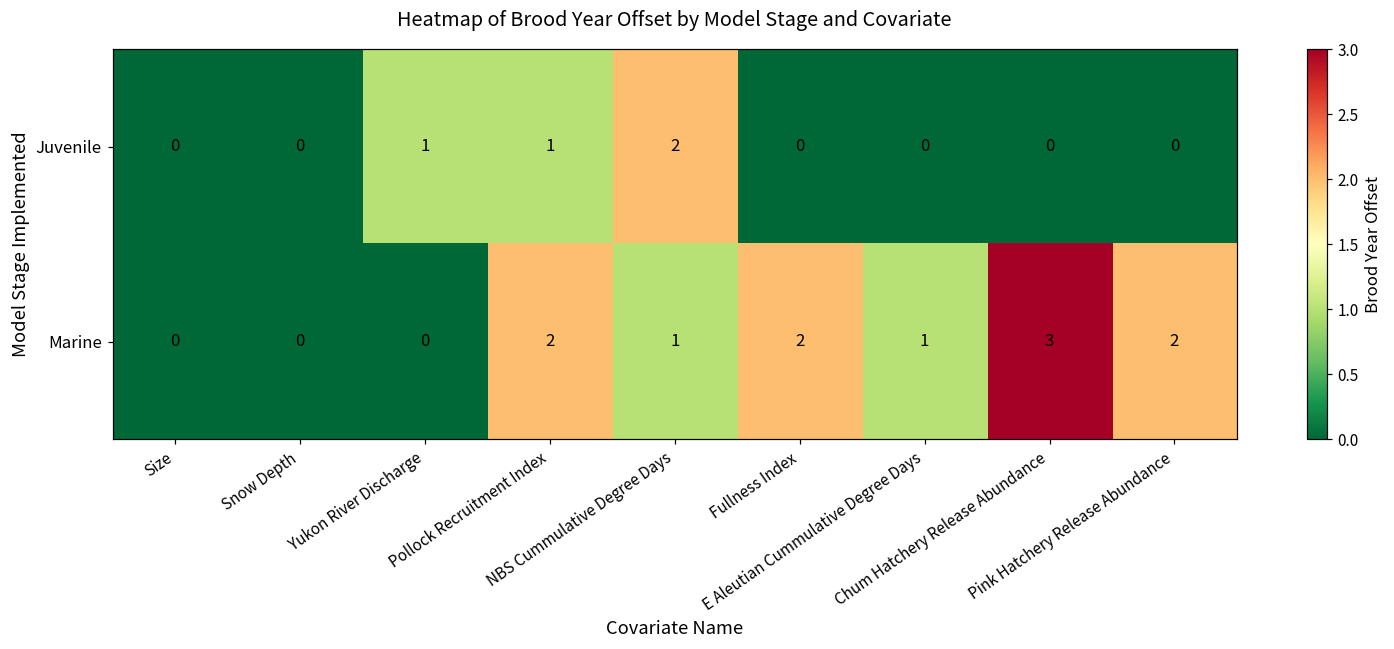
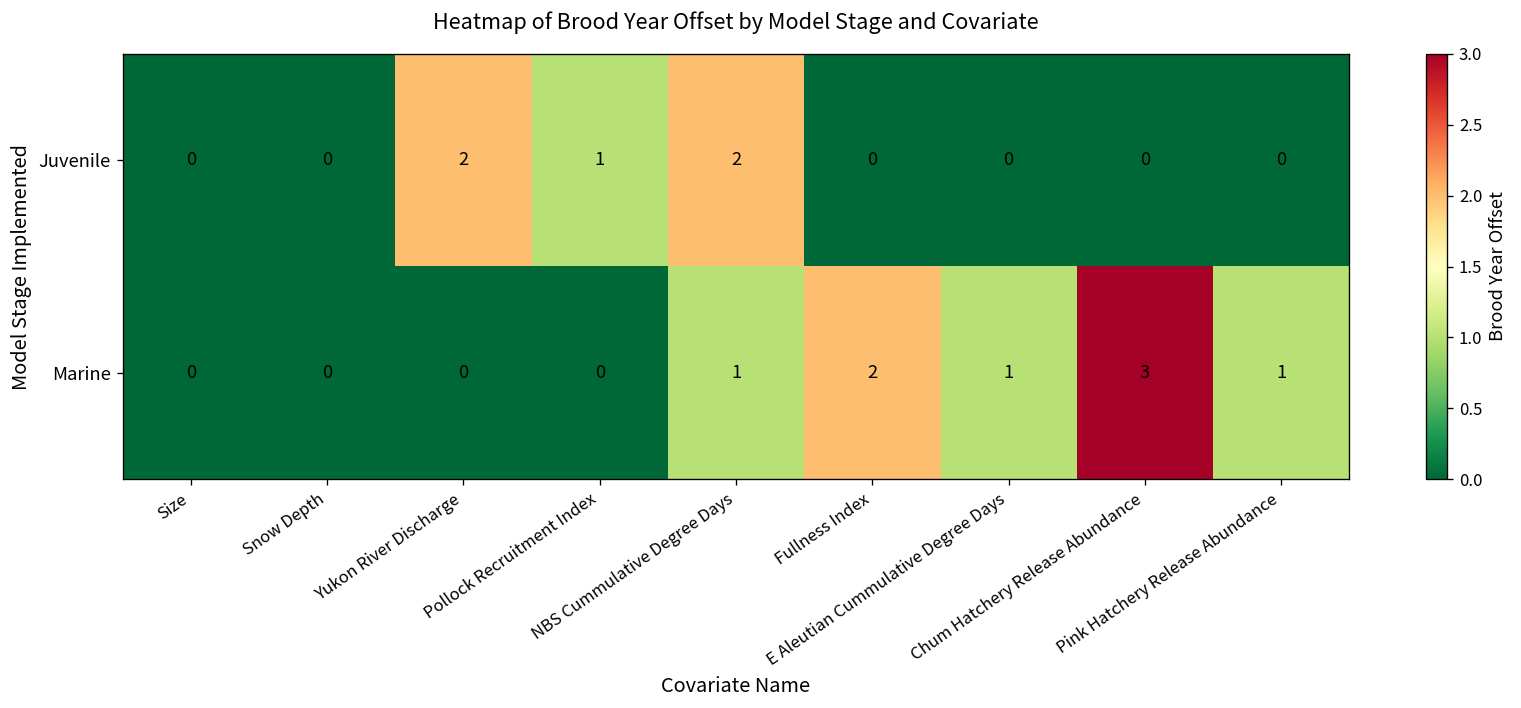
  {
    "Juvenile": {
      "Size": 0,
      "Snow Depth": 0,
-     "Yukon River Discharge": 1,
+     "Yukon River Discharge": 2,
      "Pollock Recruitment Index": 1,
      "NBS Cummulative Degree Days": 2,
      "Fullness Index": 0,
      "E Aleutian Cummulative Degree Days": 0,
      "Chum Hatchery Release Abundance": 0,
      "Pink Hatchery Release Abundance": 0
    },
    "Marine": {
      "Size": 0,
      "Snow Depth": 0,
      "Yukon River Discharge": 0,
-     "Pollock Recruitment Index": 2,
+     "Pollock Recruitment Index": 0,
      "NBS Cummulative Degree Days": 1,
      "Fullness Index": 2,
      "E Aleutian Cummulative Degree Days": 1,
      "Chum Hatchery Release Abundance": 3,
-     "Pink Hatchery Release Abundance": 2
+     "Pink Hatchery Release Abundance": 1
    }
  }
